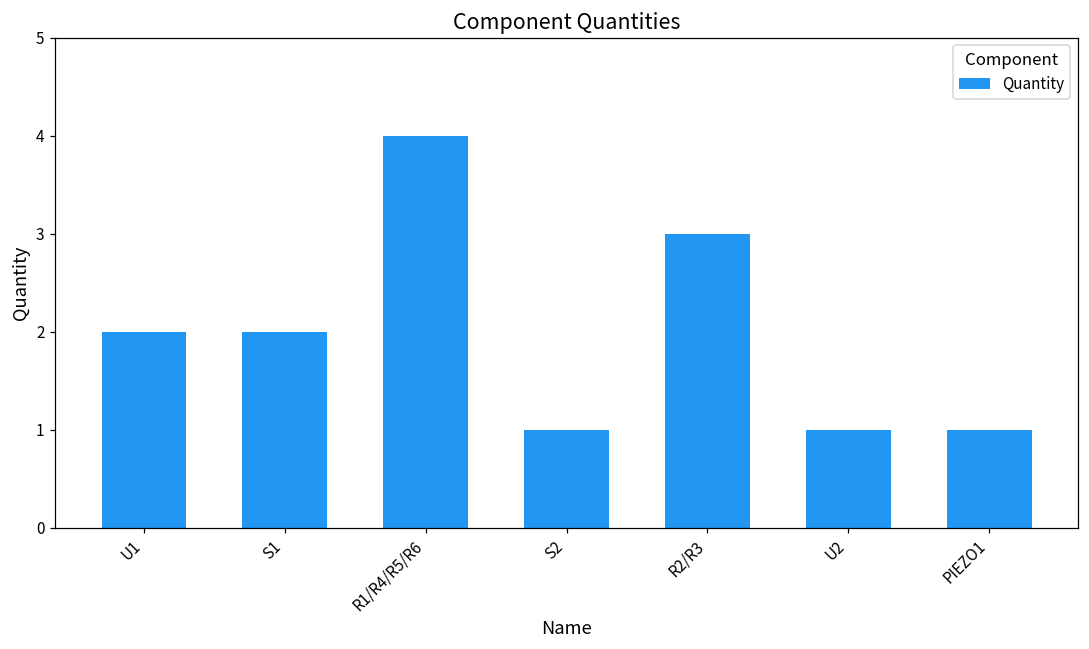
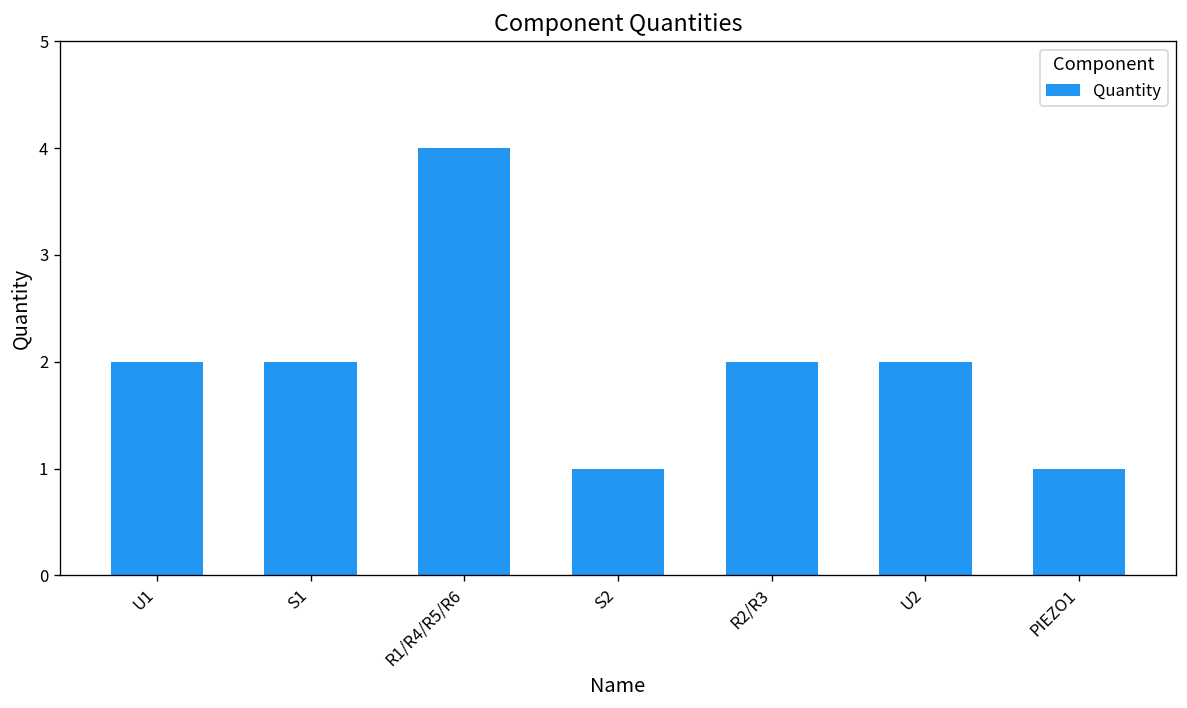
  {
    "U1": 2,
    "S1": 2,
    "R1/R4/R5/R6": 4,
    "S2": 1,
-   "R2/R3": 3,
-   "U2": 1,
+   "R2/R3": 2,
+   "U2": 2,
    "PIEZO1": 1
  }
